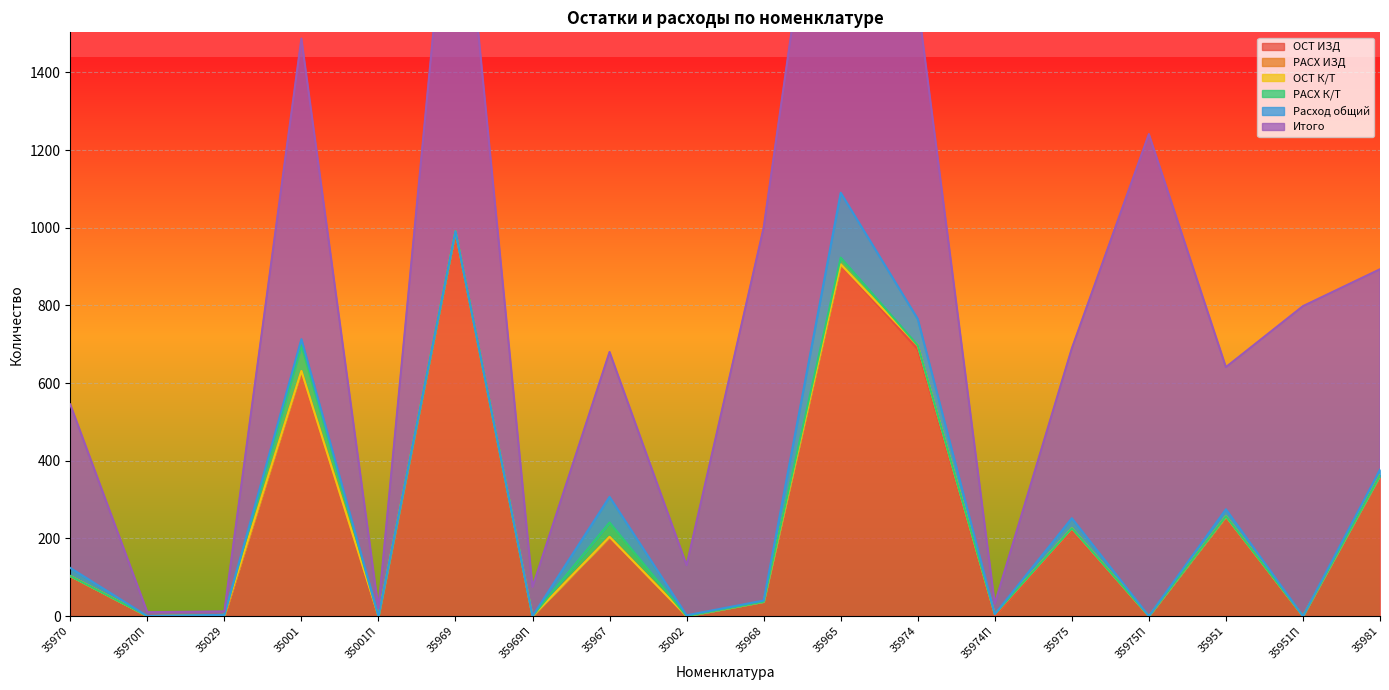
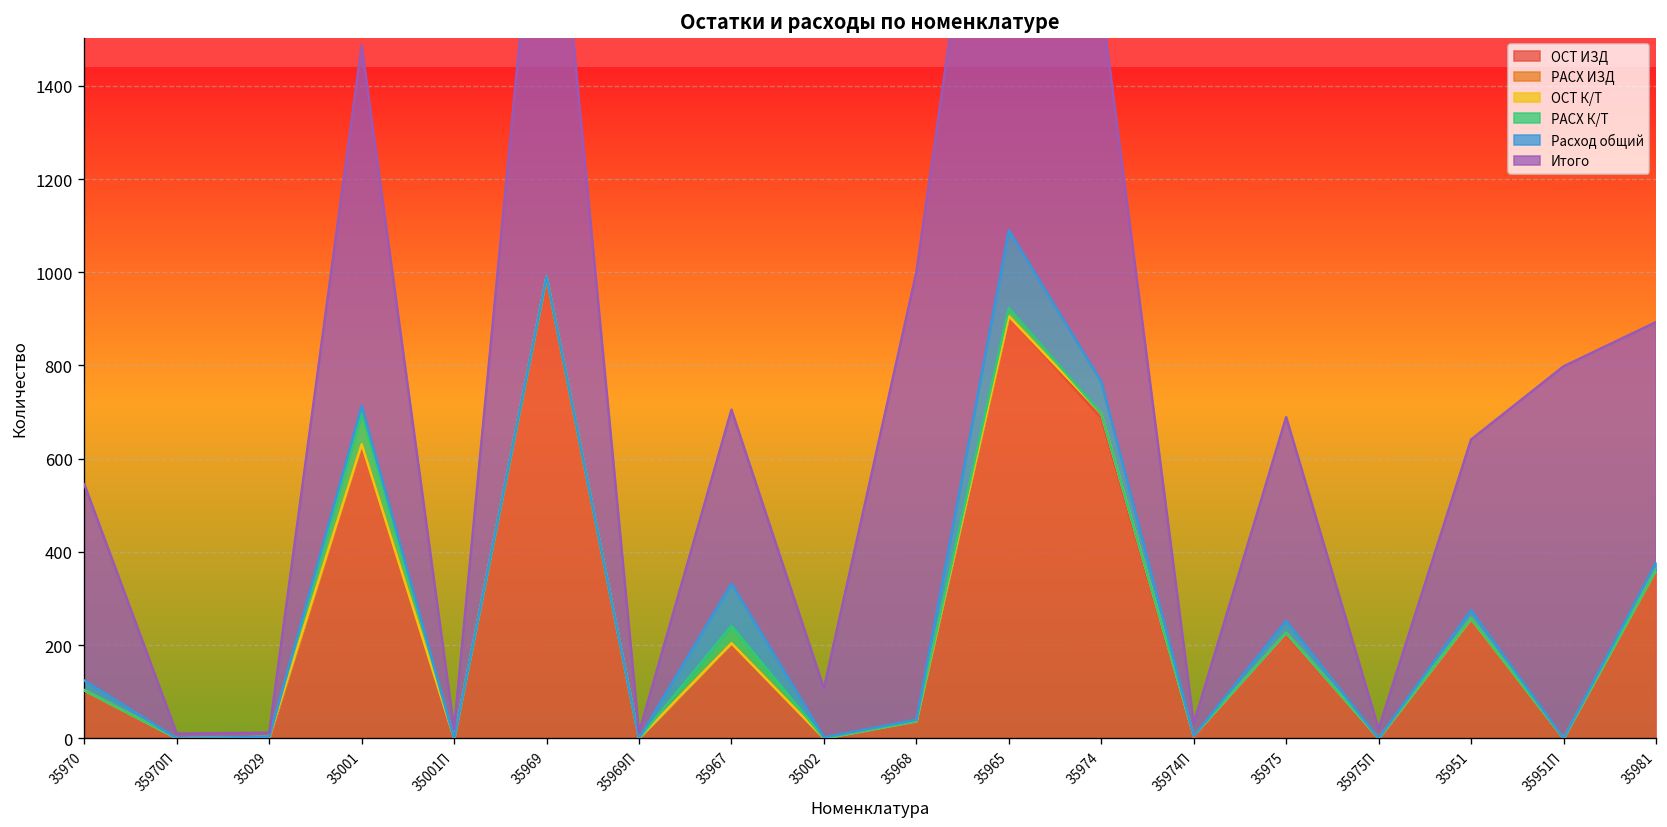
  {
    "РАСХ К/Т": {
      "35001": 70,
      "35967": 40,
      "35965": 20
    },
    "Расход общий": {
      "35970": 20,
      "35001": 20,
-     "35967": 70,
+     "35967": 90,
      "35965": 170,
      "35974": 70,
      "35975": 30,
      "35951": 20,
      "35981": 20
    },
    "Итого": {
      "35970": 420,
      "35970П": 10,
      "35029": 10,
      "35001": 770,
      "35001П": 20,
-     "35969П": 80,
+     "35969П": 10,
      "35967": 370,
-     "35002": 130,
+     "35002": 110,
      "35968": 960,
      "35974П": 30,
      "35975": 440,
-     "35975П": 1240,
+     "35975П": 20,
      "35951": 370,
      "35951П": 800,
      "35981": 520
    }
  }
